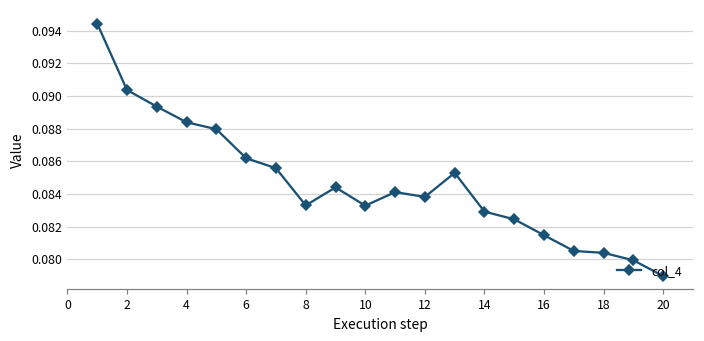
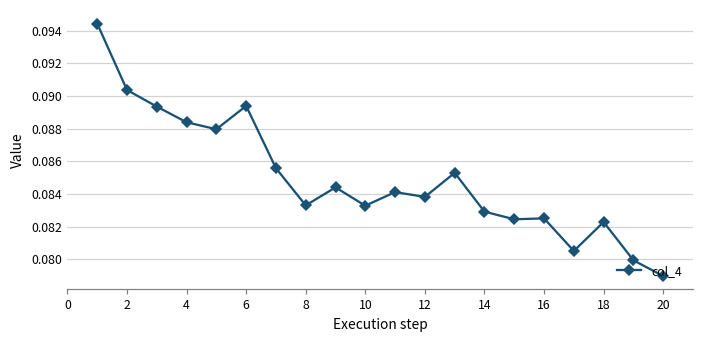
  {
    "2": 0.0904,
    "4": 0.0884,
-   "6": 0.0862,
+   "6": 0.0894,
    "8": 0.0833,
    "10": 0.0833,
    "12": 0.0838,
    "14": 0.0829,
-   "16": 0.0815,
-   "18": 0.0804,
+   "16": 0.0825,
+   "18": 0.0823,
    "20": 0.0790
  }
